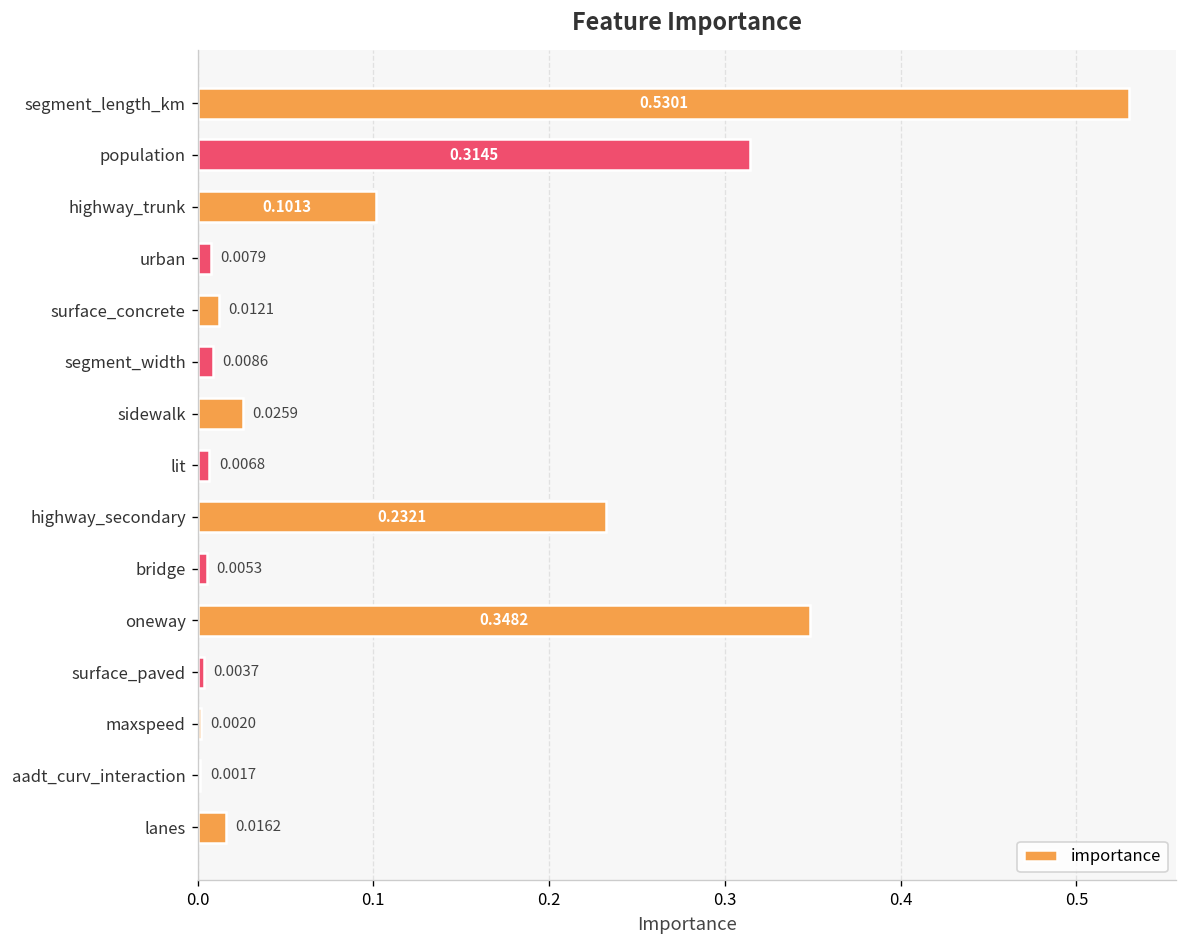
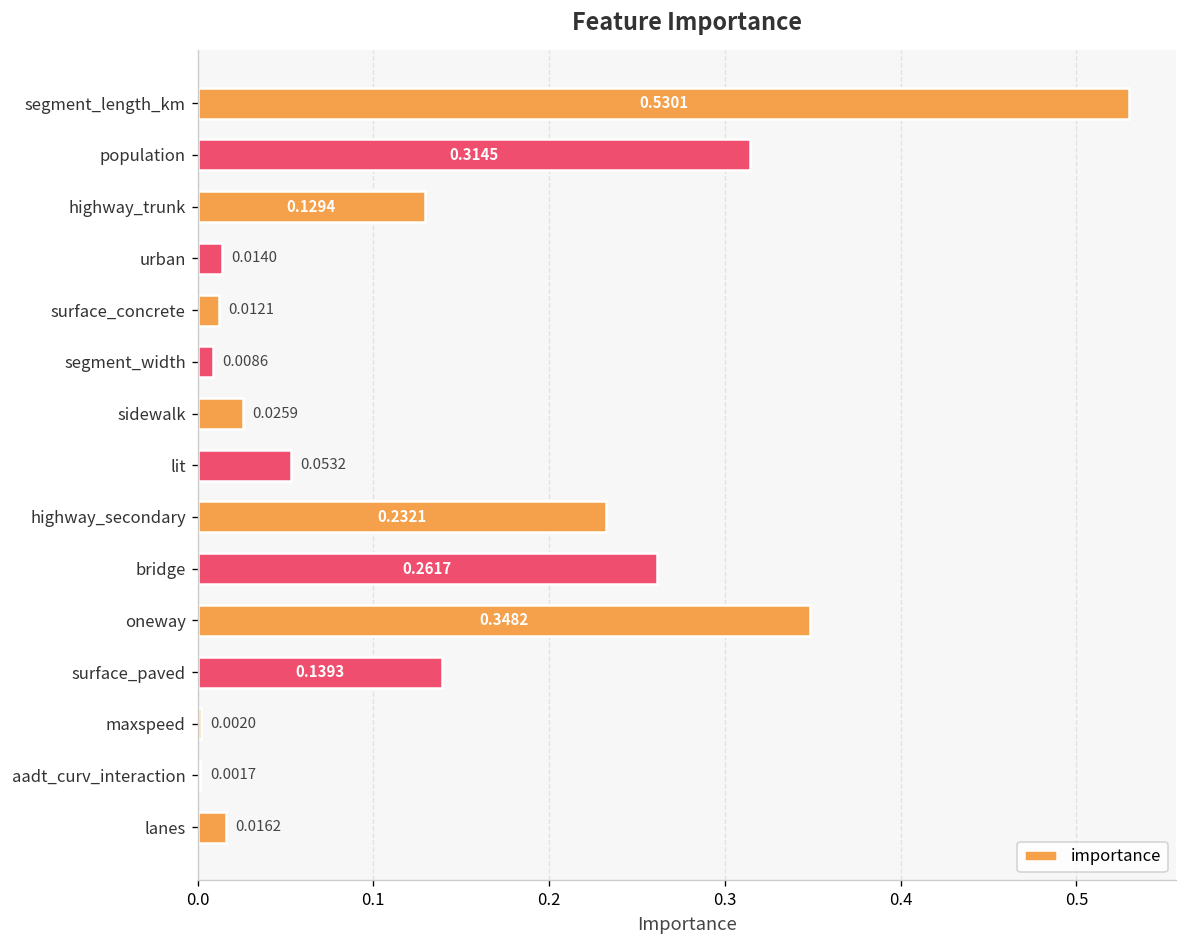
  {
    "segment_length_km": 0.5301,
    "population": 0.3145,
-   "highway_trunk": 0.1013,
-   "urban": 0.0079,
+   "highway_trunk": 0.1294,
+   "urban": 0.0140,
    "surface_concrete": 0.0121,
    "segment_width": 0.0086,
    "sidewalk": 0.0259,
-   "lit": 0.0068,
+   "lit": 0.0532,
    "highway_secondary": 0.2321,
-   "bridge": 0.0053,
+   "bridge": 0.2617,
    "oneway": 0.3482,
-   "surface_paved": 0.0037,
+   "surface_paved": 0.1393,
    "maxspeed": 0.0020,
    "aadt_curv_interaction": 0.0017,
    "lanes": 0.0162
  }
